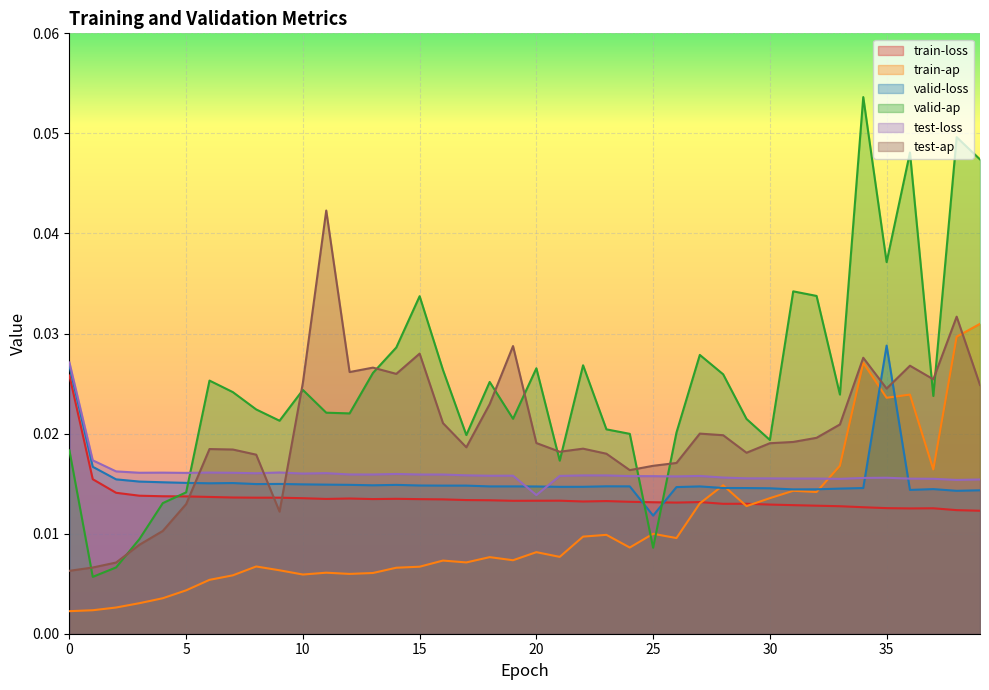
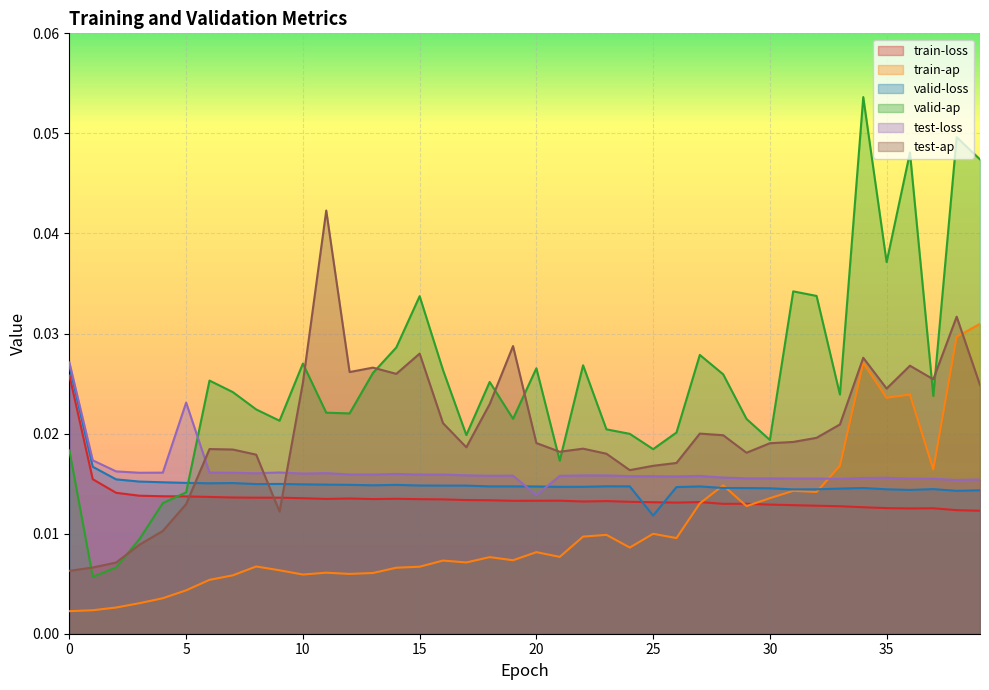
  {
    "valid-loss": {
      "0": 0.0268,
      "5": 0.0151,
      "10": 0.0149,
      "15": 0.0148,
      "20": 0.0147,
      "25": 0.0118,
      "30": 0.0145,
-     "35": 0.0288
+     "35": 0.0144
    },
    "valid-ap": {
      "0": 0.0183,
      "5": 0.0141,
-     "10": 0.0244,
+     "10": 0.0270,
      "15": 0.0337,
      "20": 0.0265,
-     "25": 0.0086,
+     "25": 0.0184,
      "30": 0.0194,
      "35": 0.0371
    },
    "test-loss": {
      "0": 0.0271,
-     "5": 0.0161,
+     "5": 0.0231,
      "10": 0.0160,
      "15": 0.0159,
      "20": 0.0139,
      "25": 0.0157,
      "30": 0.0155,
      "35": 0.0156
    }
  }
